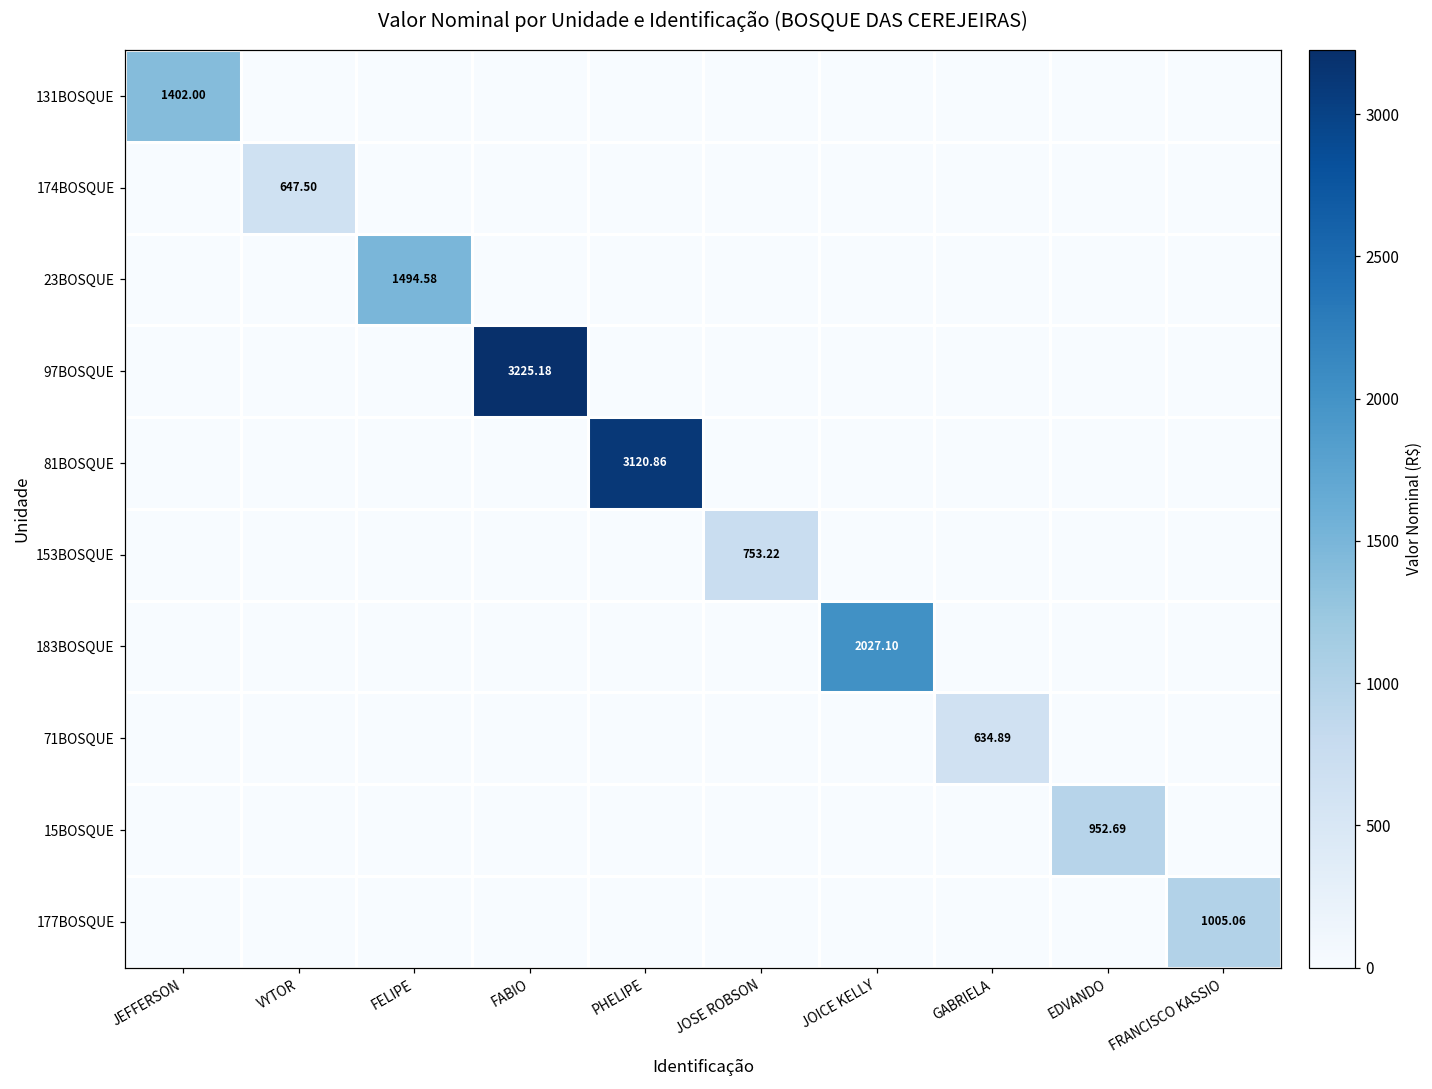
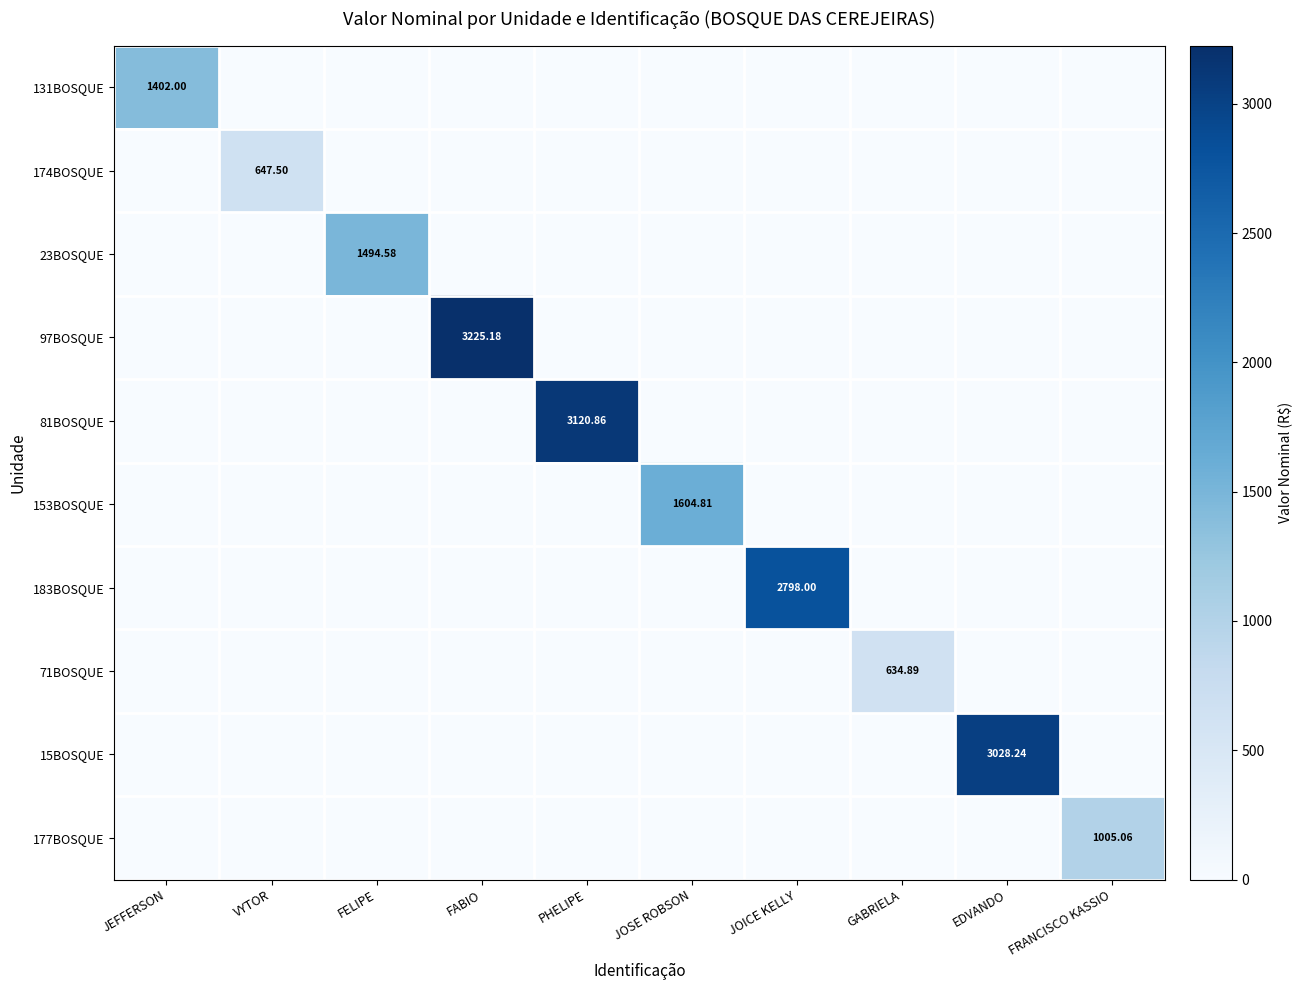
  {
    "131BOSQUE": {
      "JEFFERSON": 1402.00
    },
    "174BOSQUE": {
      "VYTOR": 647.50
    },
    "23BOSQUE": {
      "FELIPE": 1494.58
    },
    "97BOSQUE": {
      "FABIO": 3225.18
    },
    "81BOSQUE": {
      "PHELIPE": 3120.86
    },
    "153BOSQUE": {
-     "JOSE ROBSON": 753.22
+     "JOSE ROBSON": 1604.81
    },
    "183BOSQUE": {
-     "JOICE KELLY": 2027.10
+     "JOICE KELLY": 2798.00
    },
    "71BOSQUE": {
      "GABRIELA": 634.89
    },
    "15BOSQUE": {
-     "EDVANDO": 952.69
+     "EDVANDO": 3028.24
    },
    "177BOSQUE": {
      "FRANCISCO KASSIO": 1005.06
    }
  }
